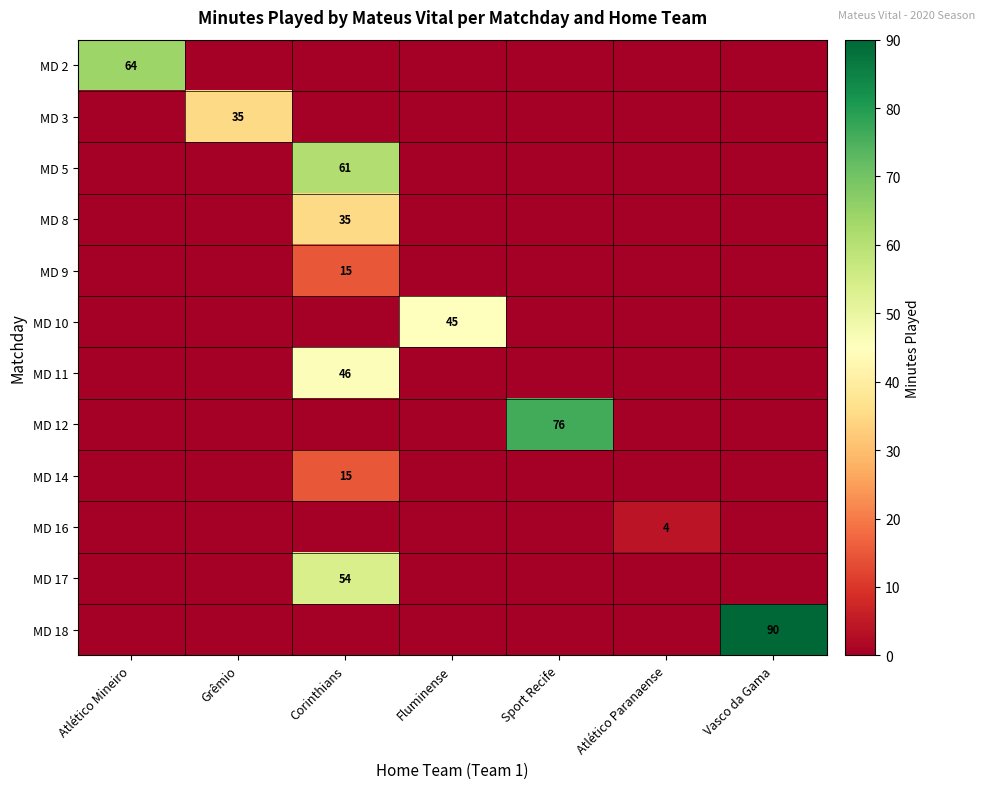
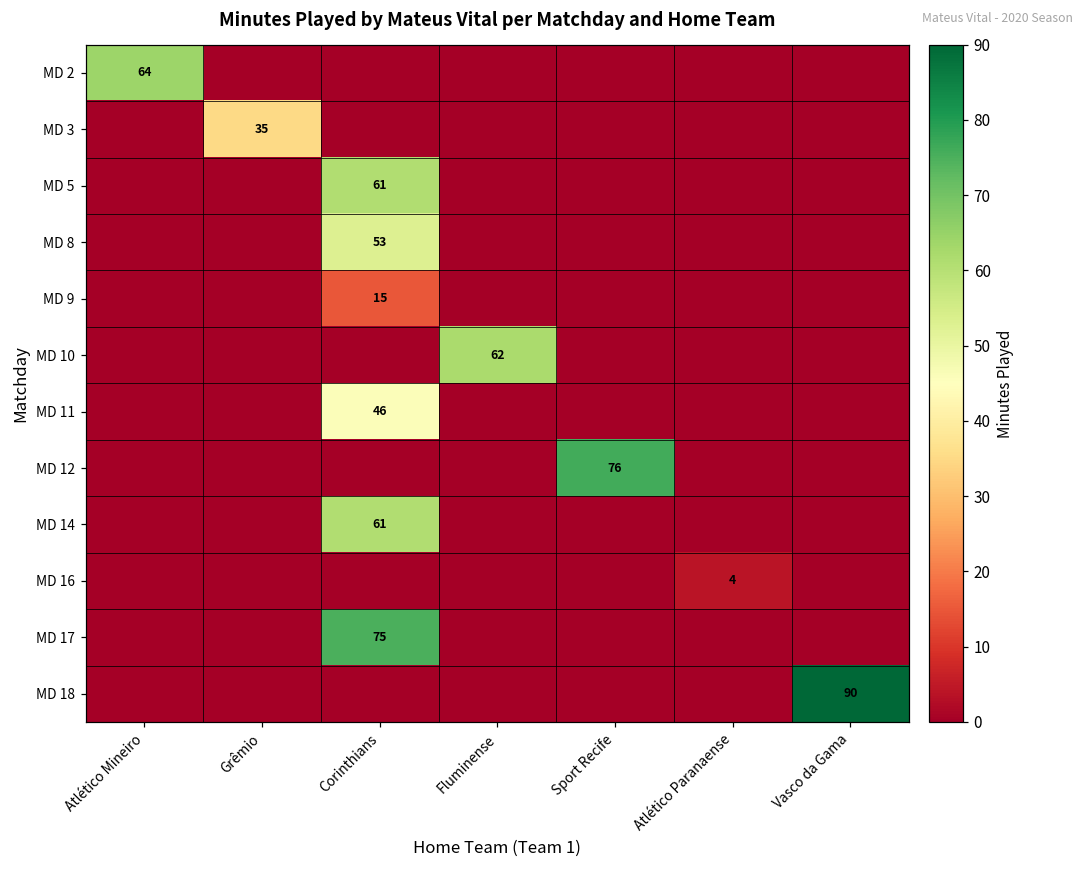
  {
    "MD 2": {
      "Atlético Mineiro": 64
    },
    "MD 3": {
      "Grêmio": 35
    },
    "MD 5": {
      "Corinthians": 61
    },
    "MD 8": {
-     "Corinthians": 35
+     "Corinthians": 53
    },
    "MD 9": {
      "Corinthians": 15
    },
    "MD 10": {
-     "Fluminense": 45
+     "Fluminense": 62
    },
    "MD 11": {
      "Corinthians": 46
    },
    "MD 12": {
      "Sport Recife": 76
    },
    "MD 14": {
-     "Corinthians": 15
+     "Corinthians": 61
    },
    "MD 16": {
      "Atlético Paranaense": 4
    },
    "MD 17": {
-     "Corinthians": 54
+     "Corinthians": 75
    },
    "MD 18": {
      "Vasco da Gama": 90
    }
  }
